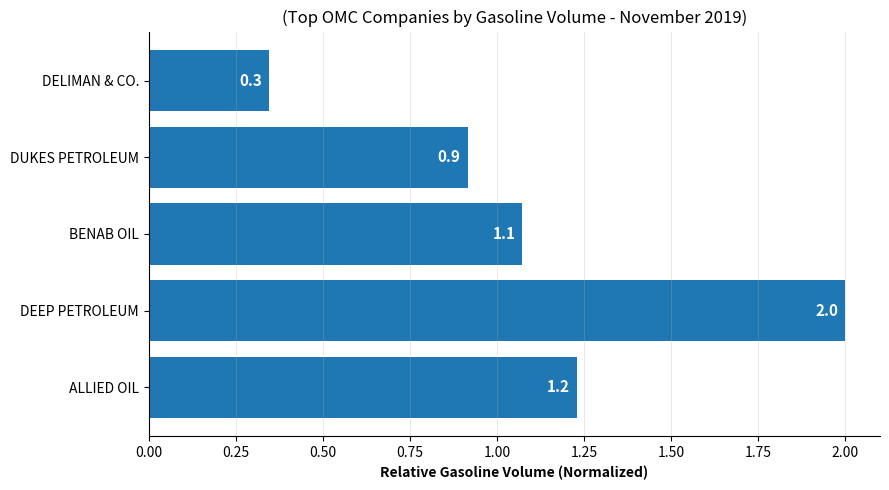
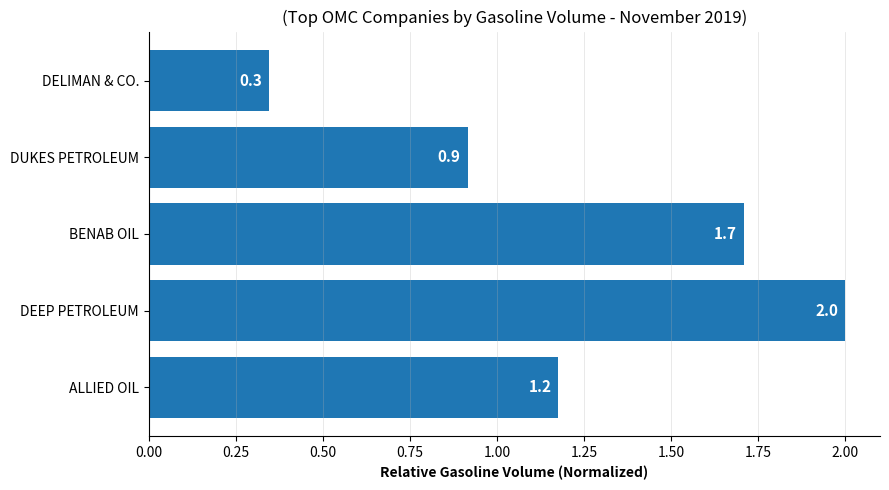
  {
    "DELIMAN & CO.": 0.3,
    "DUKES PETROLEUM": 0.9,
-   "BENAB OIL": 1.1,
+   "BENAB OIL": 1.7,
    "DEEP PETROLEUM": 2.0,
-   "ALLIED OIL": 1.23
+   "ALLIED OIL": 1.18
  }
